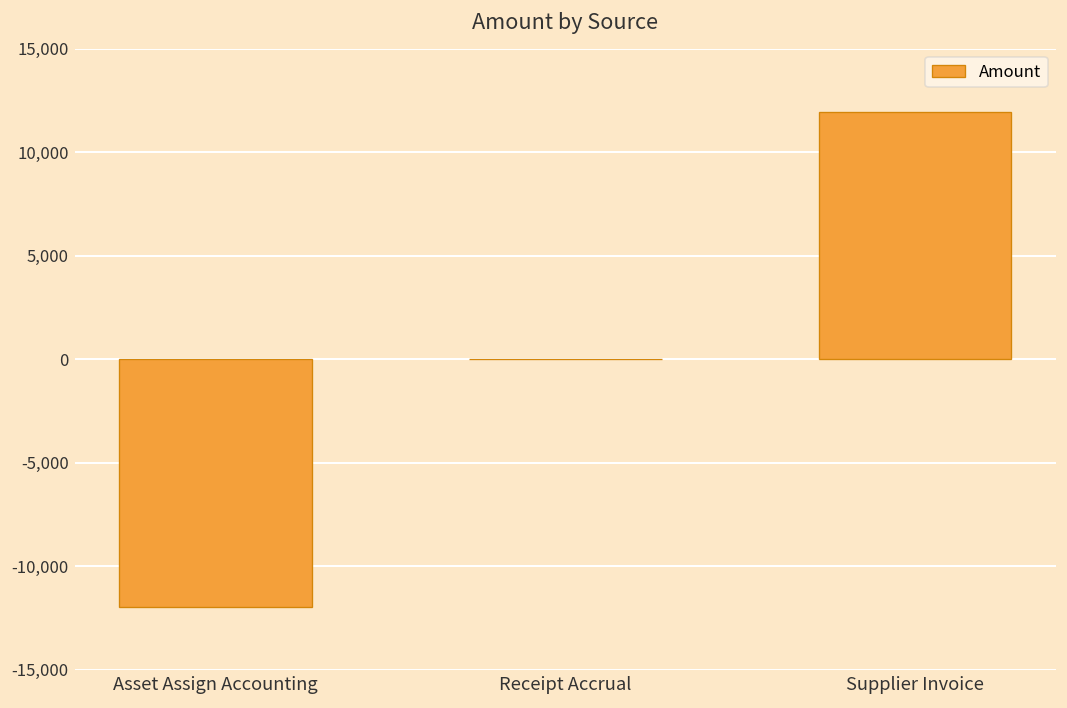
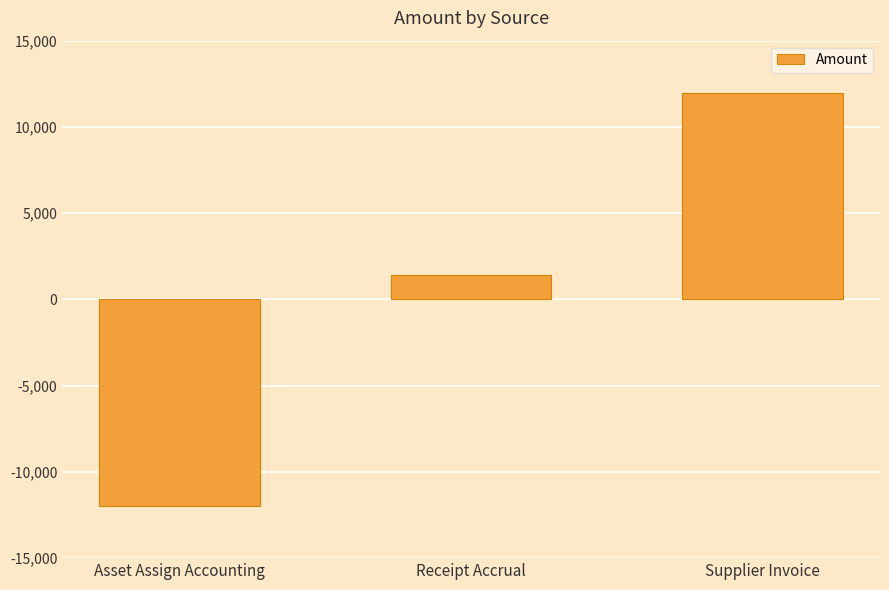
  {
    "Asset Assign Accounting": "-12,000",
-   "Receipt Accrual": "0",
+   "Receipt Accrual": "1,400",
    "Supplier Invoice": "12,000"
  }
